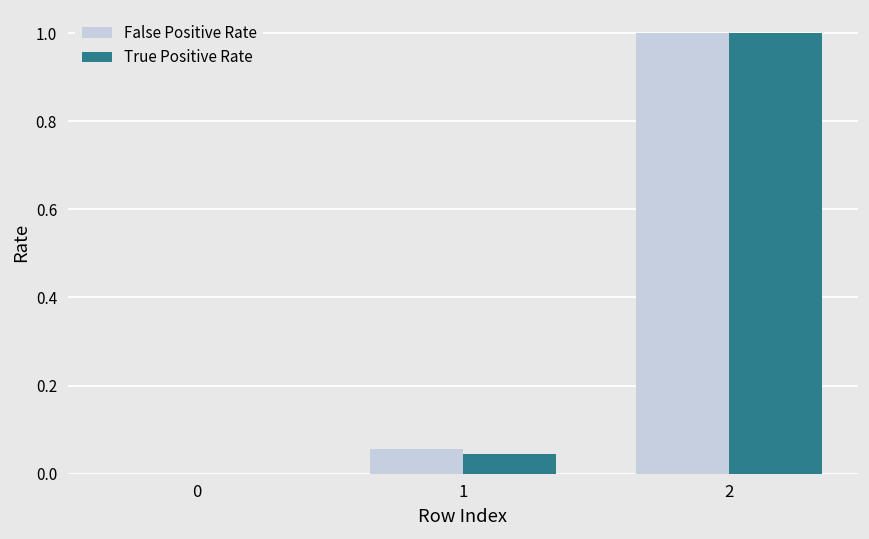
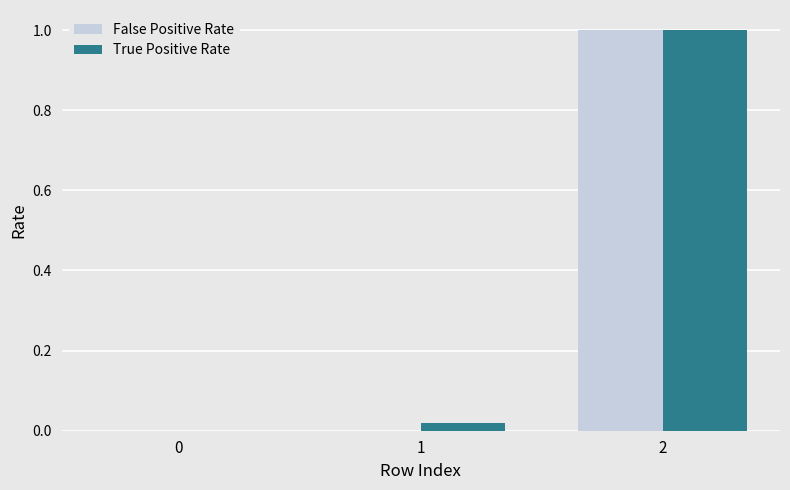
  {
    "False Positive Rate": {
      "0": 0.00,
-     "1": 0.06,
+     "1": 0.00,
      "2": 1.00
    },
    "True Positive Rate": {
      "0": 0.00,
-     "1": 0.05,
+     "1": 0.02,
      "2": 1.00
    }
  }
